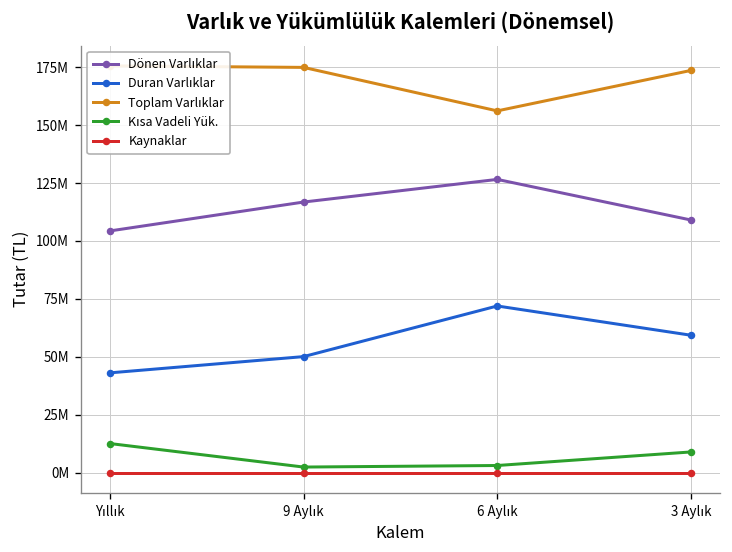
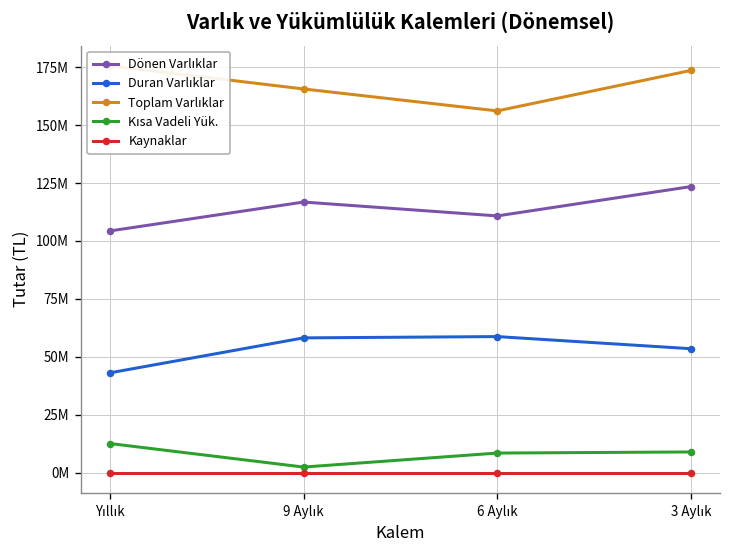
  {
    "Dönen Varlıklar": {
      "Yıllık": 104000000,
      "9 Aylık": 117000000,
-     "6 Aylık": 127000000,
-     "3 Aylık": 109000000
+     "6 Aylık": 111000000,
+     "3 Aylık": 124000000
    },
    "Duran Varlıklar": {
      "Yıllık": 43000000,
-     "9 Aylık": 50000000,
-     "6 Aylık": 72000000,
-     "3 Aylık": 59000000
+     "9 Aylık": 58000000,
+     "6 Aylık": 59000000,
+     "3 Aylık": 53000000
    },
    "Toplam Varlıklar": {
-     "9 Aylık": 175000000,
+     "9 Aylık": 166000000,
      "6 Aylık": 156000000,
      "3 Aylık": 174000000
    },
    "Kısa Vadeli Yük.": {
      "Yıllık": 13000000,
      "9 Aylık": 2000000,
-     "6 Aylık": 3000000,
+     "6 Aylık": 8000000,
      "3 Aylık": 9000000
    },
    "Kaynaklar": {
      "Yıllık": 0,
      "9 Aylık": 0,
      "6 Aylık": 0,
      "3 Aylık": 0
    }
  }
